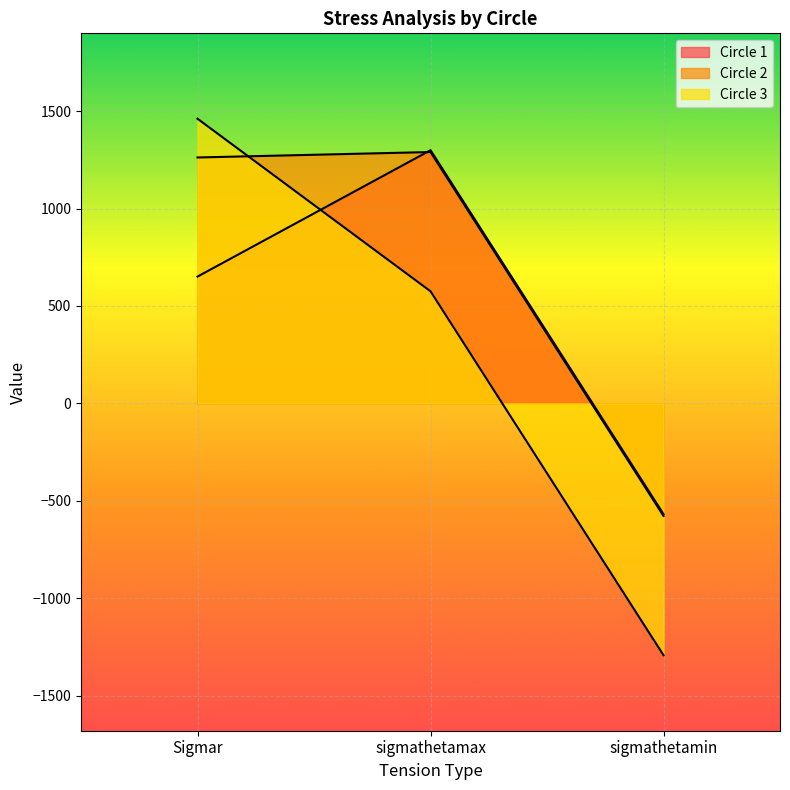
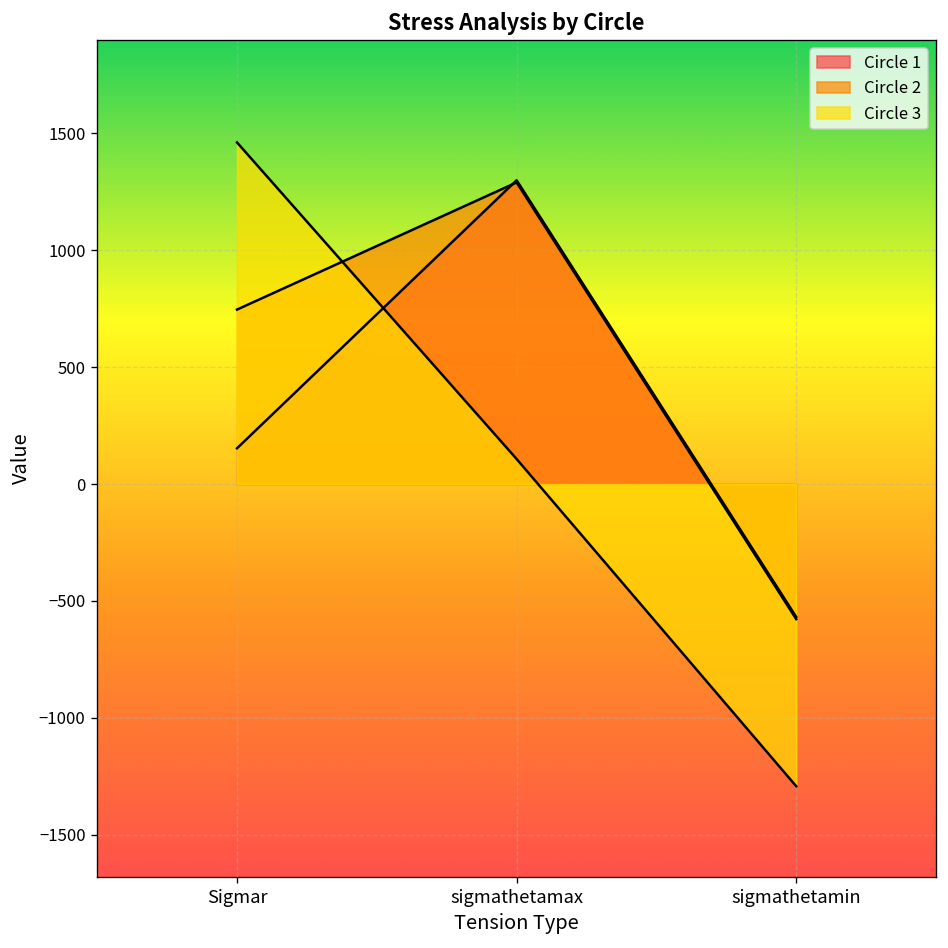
  {
    "Circle 1": {
-     "Sigmar": 650
+     "Sigmar": 150
    },
    "Circle 2": {
-     "Sigmar": 1260
+     "Sigmar": 750
    },
    "Circle 3": {
-     "sigmathetamax": 580
+     "sigmathetamax": 110
    }
  }
